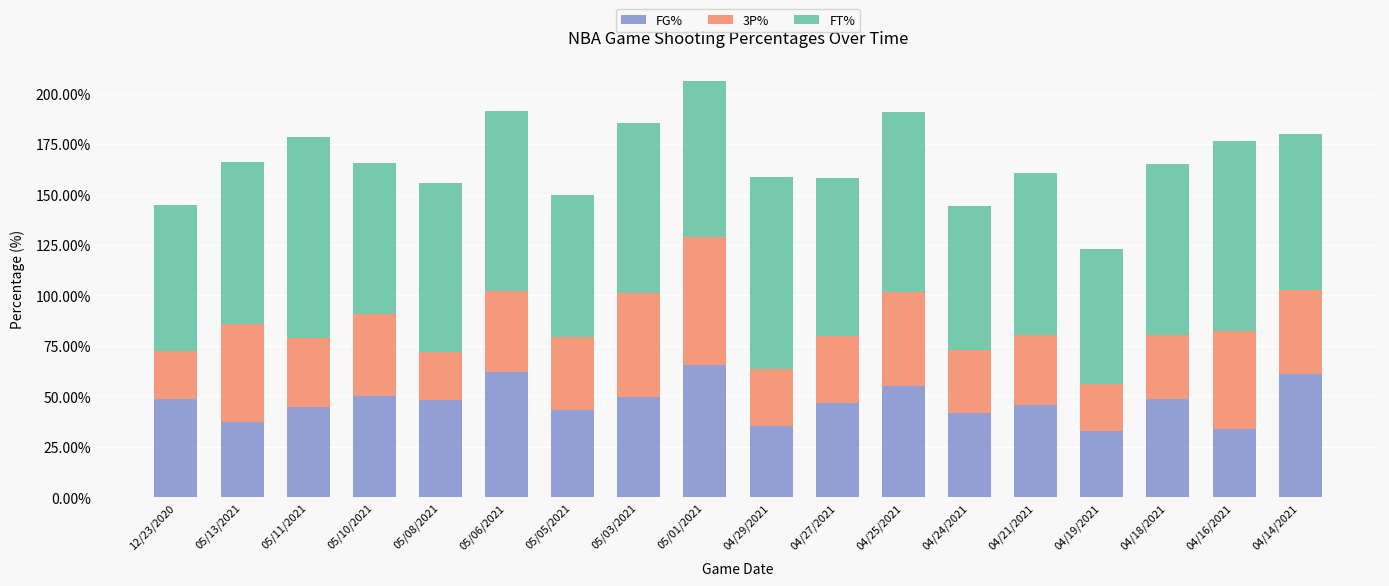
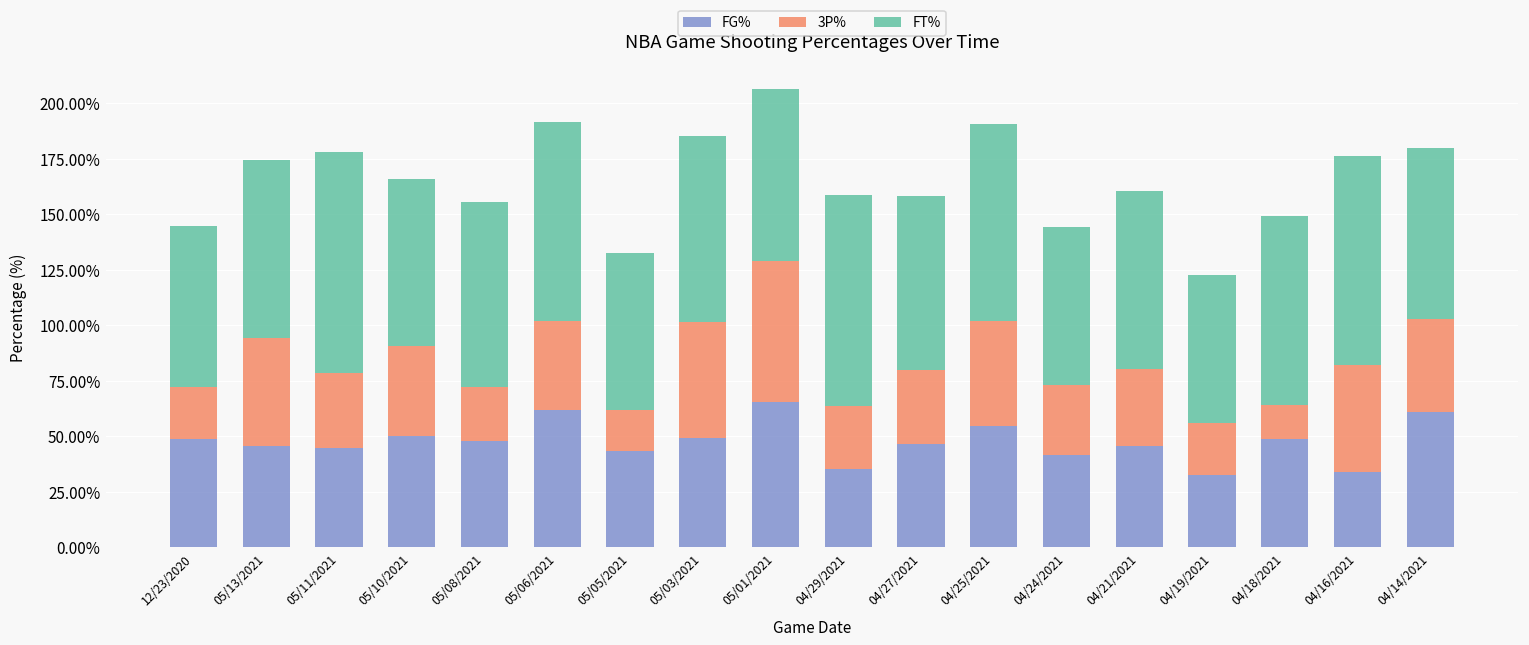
  {
    "FG%": {
      "12/23/2020": "49%",
-     "05/13/2021": "37%",
+     "05/13/2021": "46%",
      "05/11/2021": "45%",
      "05/10/2021": "50%",
      "05/08/2021": "48%",
      "05/06/2021": "62%",
      "05/05/2021": "43%",
      "05/03/2021": "50%",
      "05/01/2021": "66%",
      "04/29/2021": "35%",
      "04/27/2021": "47%",
      "04/25/2021": "55%",
      "04/24/2021": "42%",
      "04/21/2021": "46%",
      "04/19/2021": "33%",
      "04/18/2021": "49%",
      "04/16/2021": "34%",
      "04/14/2021": "61%"
    },
    "3P%": {
      "12/23/2020": "24%",
      "05/13/2021": "49%",
      "05/11/2021": "34%",
      "05/10/2021": "41%",
      "05/08/2021": "24%",
      "05/06/2021": "40%",
-     "05/05/2021": "36%",
+     "05/05/2021": "18%",
      "05/03/2021": "52%",
      "05/01/2021": "64%",
      "04/29/2021": "28%",
      "04/27/2021": "33%",
      "04/25/2021": "47%",
      "04/24/2021": "31%",
      "04/21/2021": "35%",
      "04/19/2021": "24%",
-     "04/18/2021": "31%",
+     "04/18/2021": "15%",
      "04/16/2021": "48%",
      "04/14/2021": "42%"
    },
    "FT%": {
      "12/23/2020": "72%",
      "05/13/2021": "80%",
      "05/11/2021": "100%",
      "05/10/2021": "75%",
      "05/08/2021": "83%",
      "05/06/2021": "90%",
      "05/05/2021": "71%",
      "05/03/2021": "84%",
      "05/01/2021": "77%",
      "04/29/2021": "95%",
      "04/27/2021": "79%",
      "04/25/2021": "89%",
      "04/24/2021": "71%",
      "04/21/2021": "80%",
      "04/19/2021": "67%",
      "04/18/2021": "85%",
      "04/16/2021": "94%",
      "04/14/2021": "77%"
    }
  }
